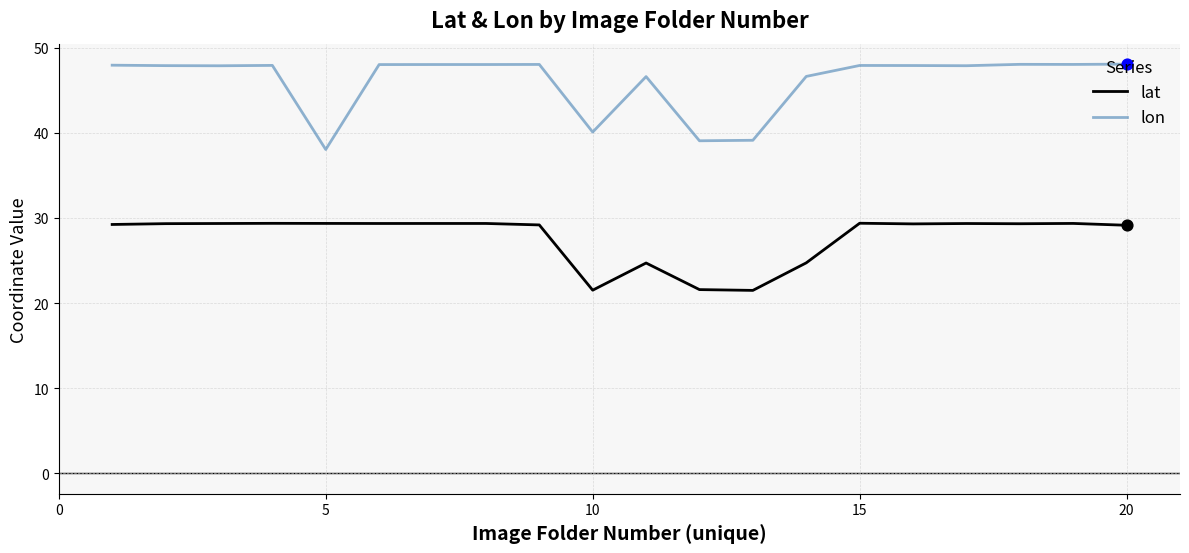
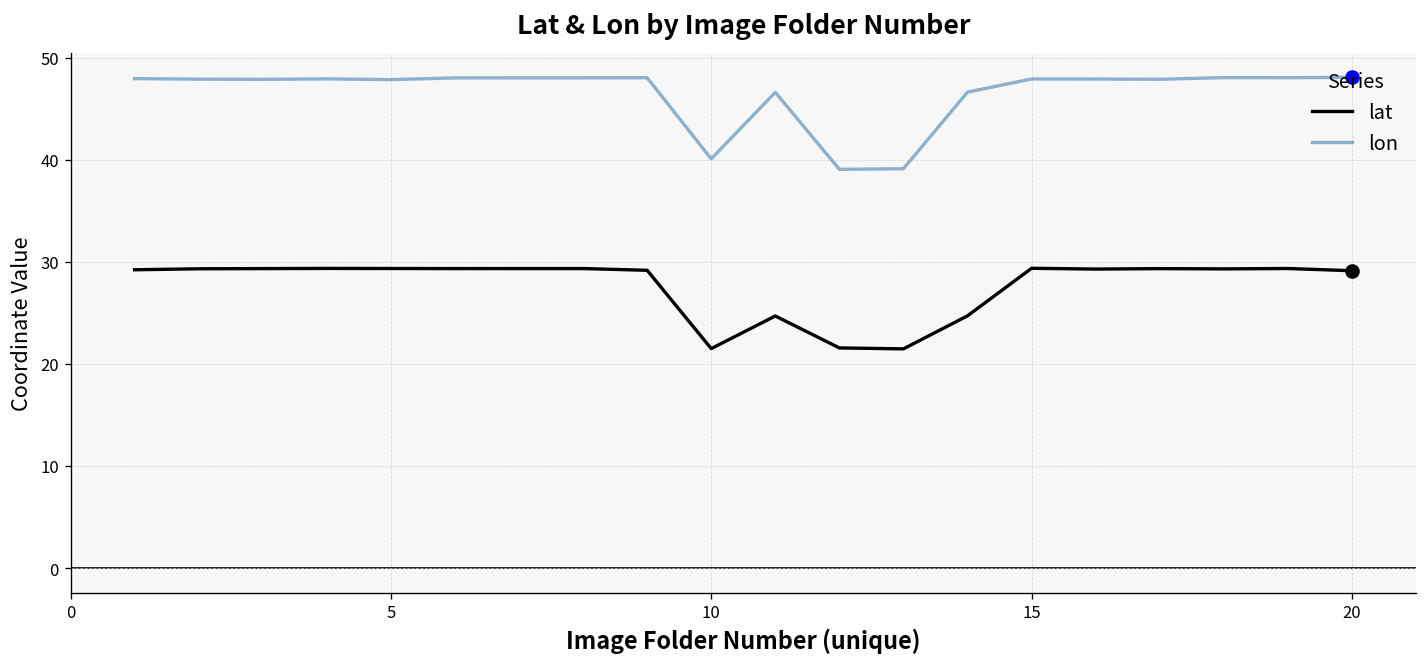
  {
    "lon": {
-     "5": 38,
+     "5": 48,
      "10": 40,
      "15": 48
    }
  }
